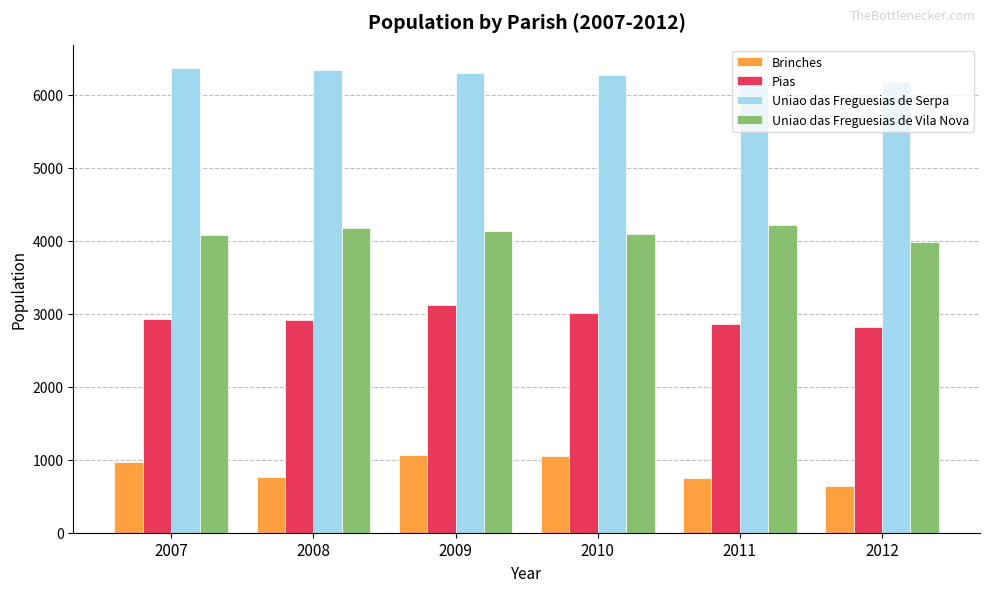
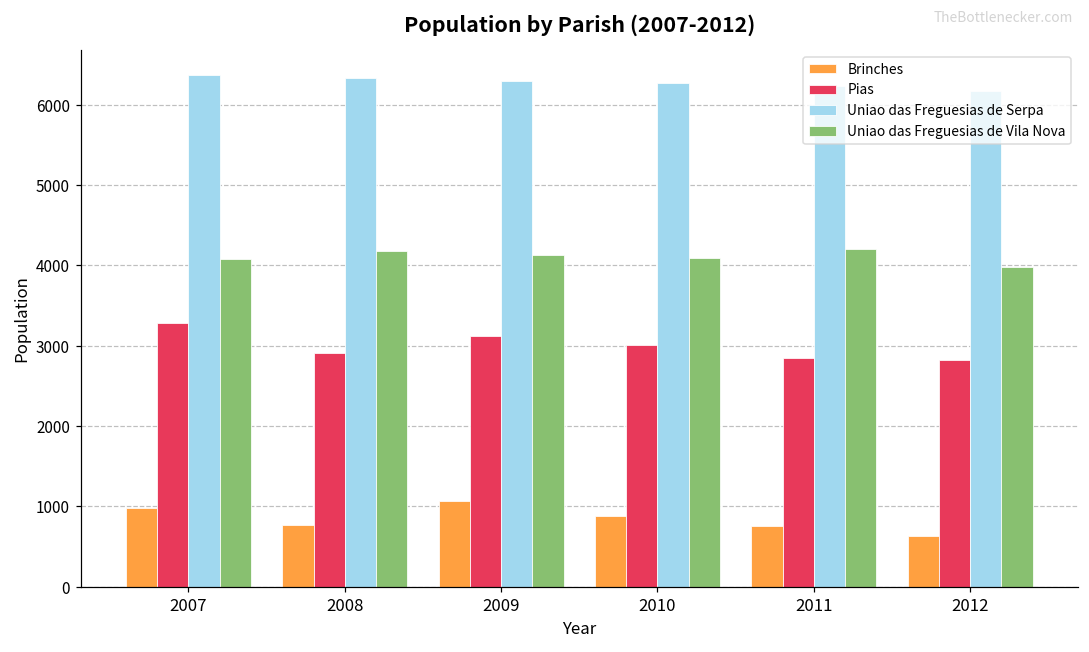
  {
    "Brinches": {
      "2007": 1000,
      "2008": 800,
      "2009": 1100,
-     "2010": 1100,
+     "2010": 900,
      "2011": 800,
      "2012": 600
    },
    "Pias": {
-     "2007": 2900,
+     "2007": 3300,
      "2008": 2900,
      "2009": 3100,
      "2010": 3000,
      "2011": 2900,
      "2012": 2800
    },
    "Uniao das Freguesias de Serpa": {
      "2007": 6400,
      "2008": 6300,
      "2009": 6300,
      "2010": 6300
    },
    "Uniao das Freguesias de Vila Nova": {
      "2007": 4100,
      "2008": 4200,
      "2009": 4100,
      "2010": 4100,
      "2011": 4200,
      "2012": 4000
    }
  }
